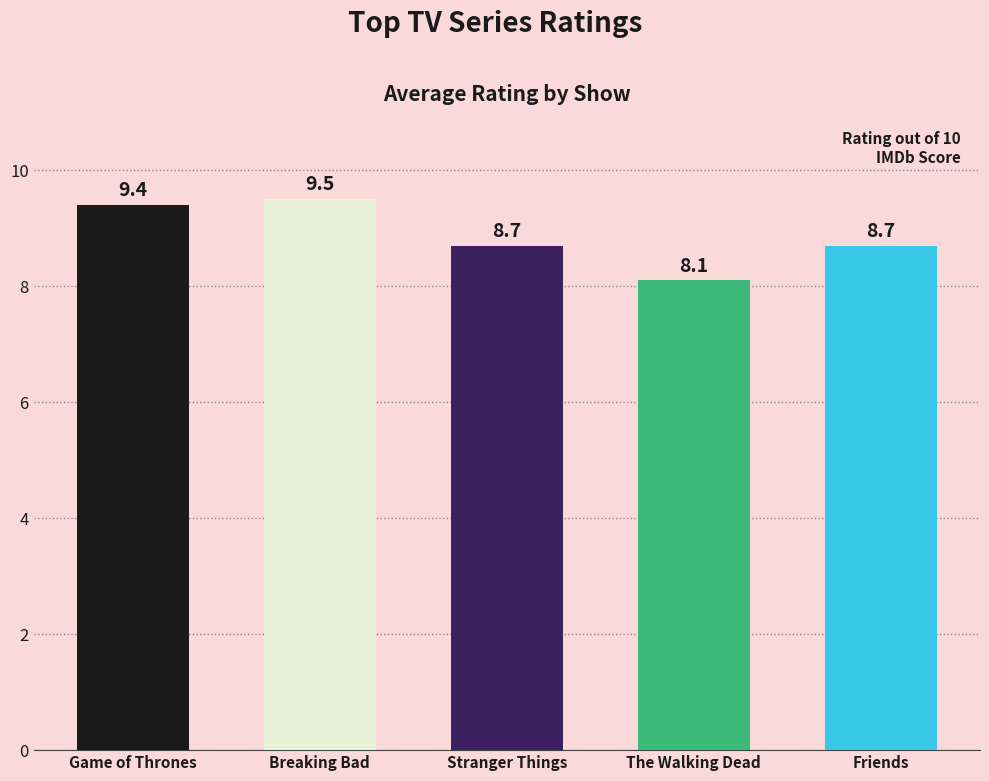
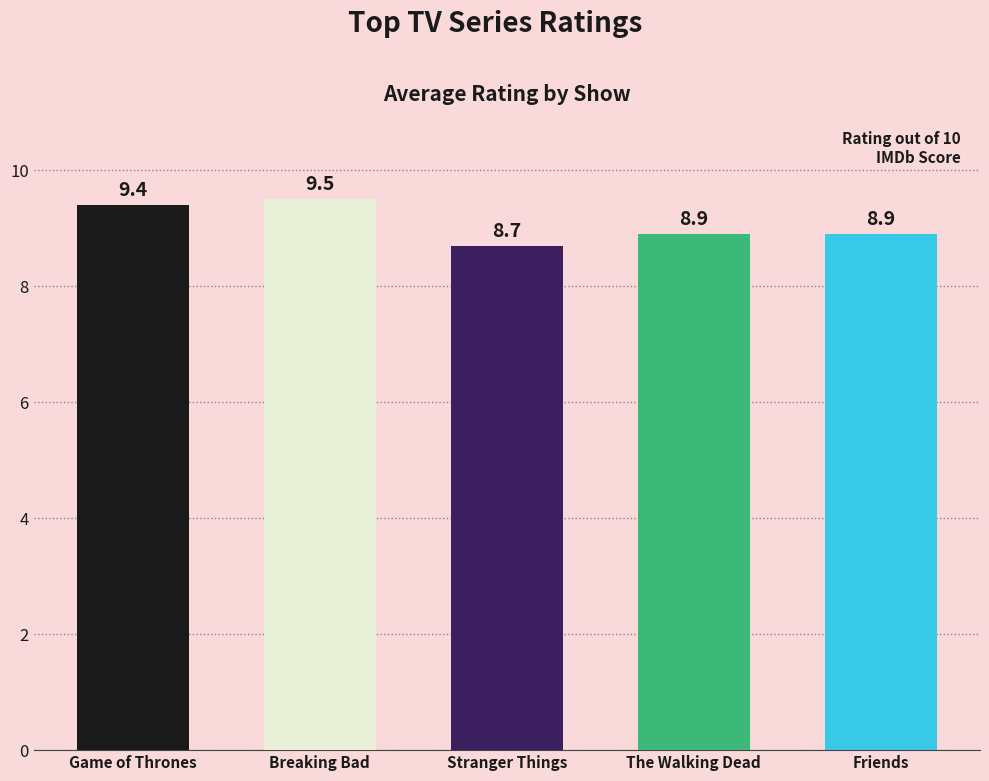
  {
    "Game of Thrones": 9.4,
    "Breaking Bad": 9.5,
    "Stranger Things": 8.7,
-   "The Walking Dead": 8.1,
-   "Friends": 8.7
+   "The Walking Dead": 8.9,
+   "Friends": 8.9
  }
